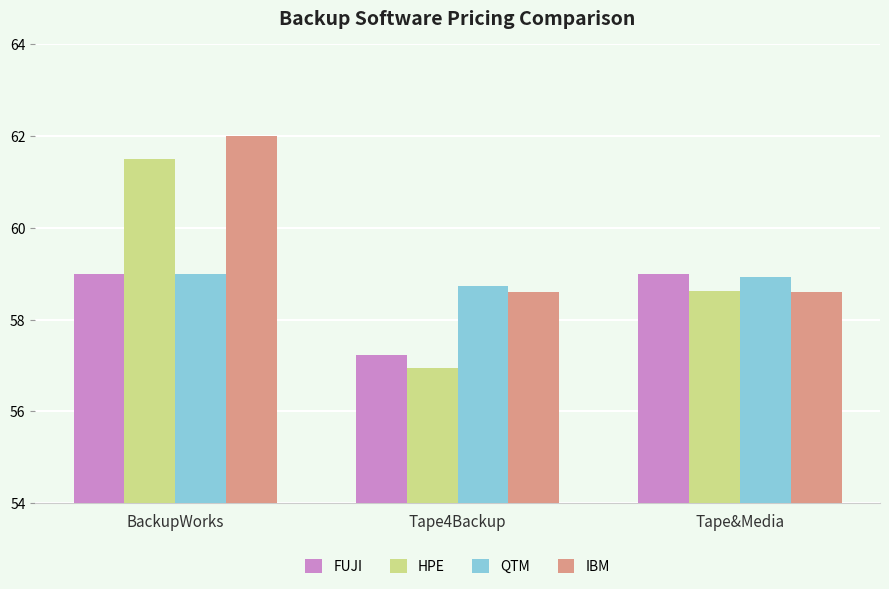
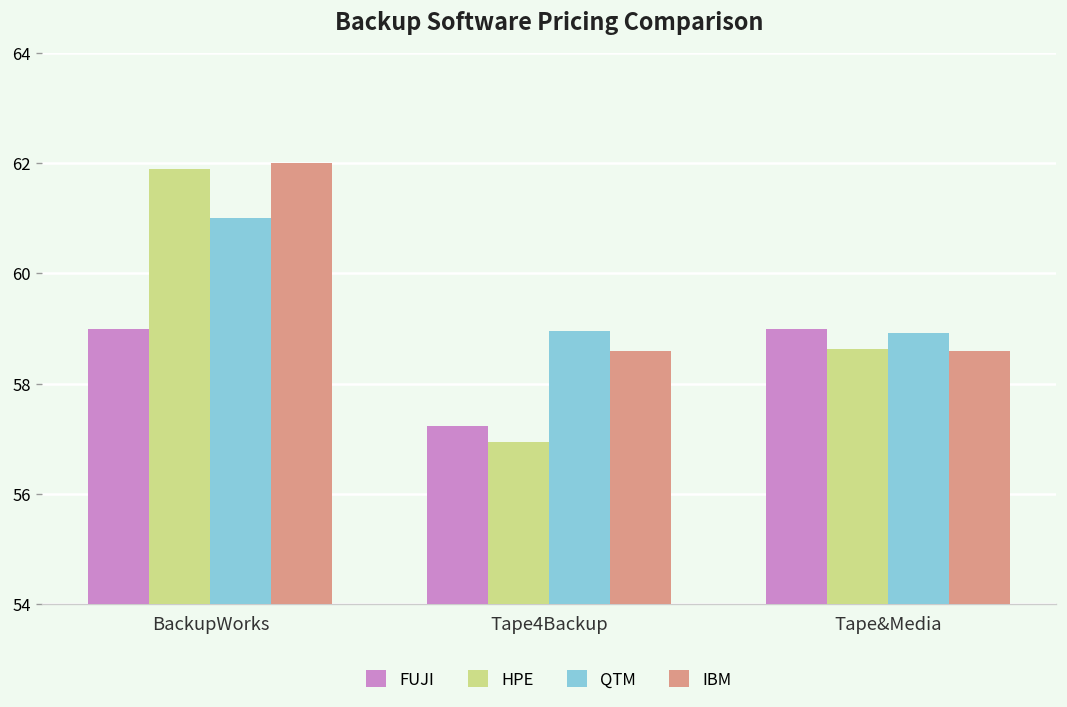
  {
    "FUJI": {
      "BackupWorks": 59.0,
      "Tape4Backup": 57.2,
      "Tape&Media": 59.0
    },
    "HPE": {
-     "BackupWorks": 61.5,
+     "BackupWorks": 61.9,
      "Tape4Backup": 57.0,
      "Tape&Media": 58.6
    },
    "QTM": {
-     "BackupWorks": 59,
-     "Tape4Backup": 58.7,
+     "BackupWorks": 61,
+     "Tape4Backup": 59.0,
      "Tape&Media": 58.9
    },
    "IBM": {
      "BackupWorks": 62.0,
      "Tape4Backup": 58.6,
      "Tape&Media": 58.6
    }
  }
